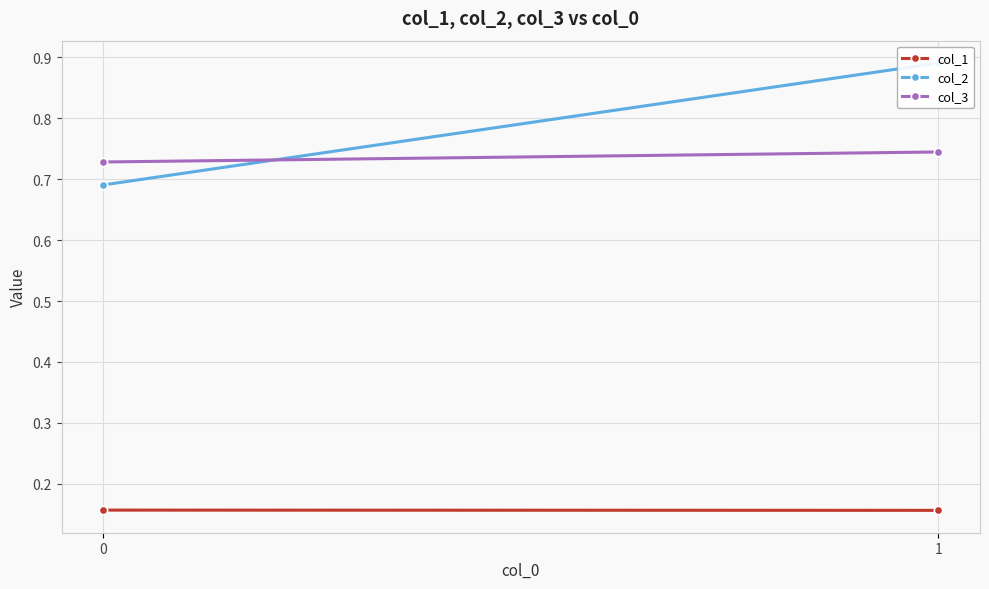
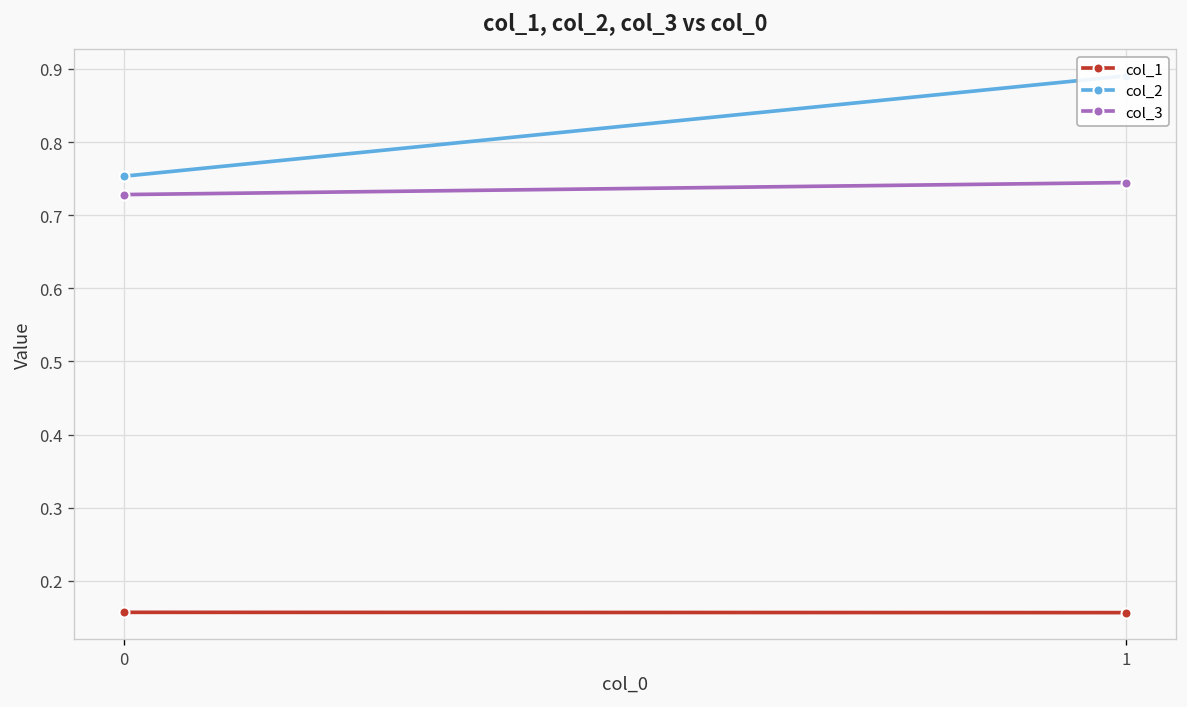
  {
    "col_1": {
      "0": 0.16,
      "1": 0.16
    },
    "col_2": {
-     "0": 0.69
+     "0": 0.75
    },
    "col_3": {
      "0": 0.73,
      "1": 0.74
    }
  }
